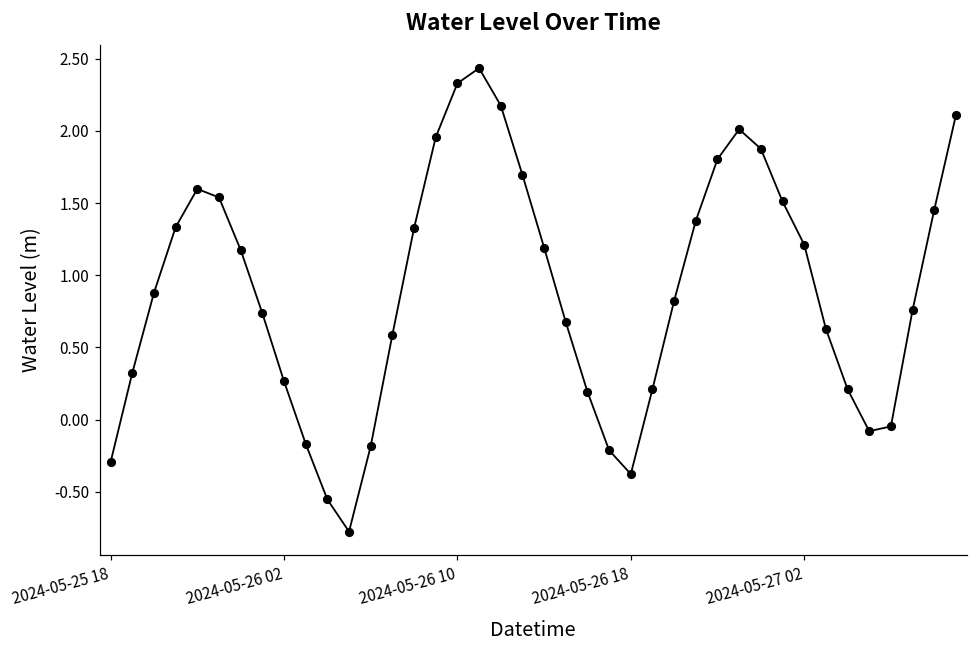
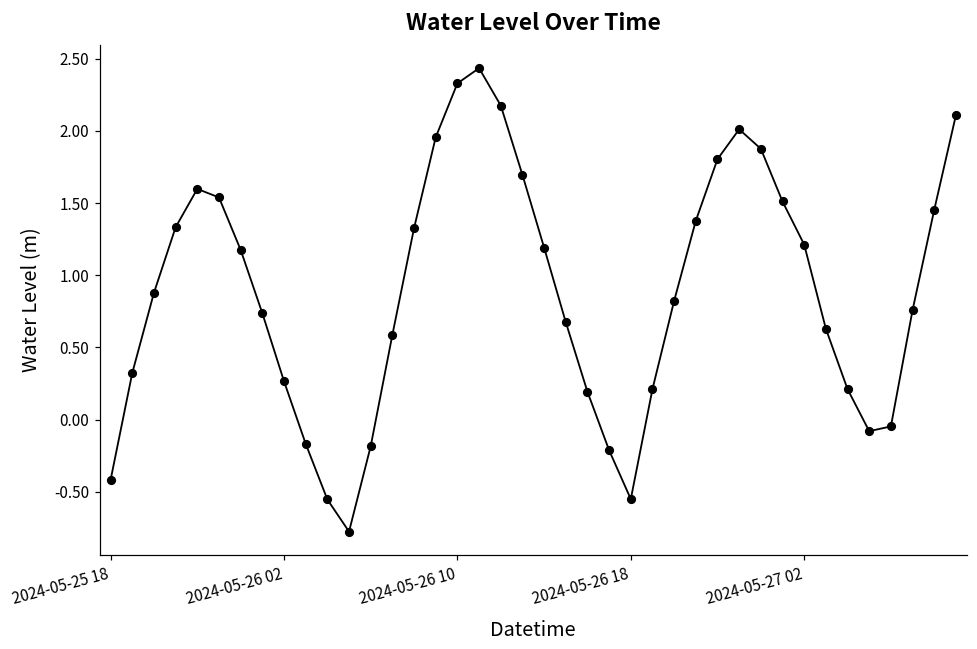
  {
-   "2024-05-25 18": -0.29,
+   "2024-05-25 18": -0.42,
    "2024-05-26 02": 0.27,
    "2024-05-26 10": 2.33,
-   "2024-05-26 18": -0.38,
+   "2024-05-26 18": -0.55,
    "2024-05-27 02": 1.21
  }
